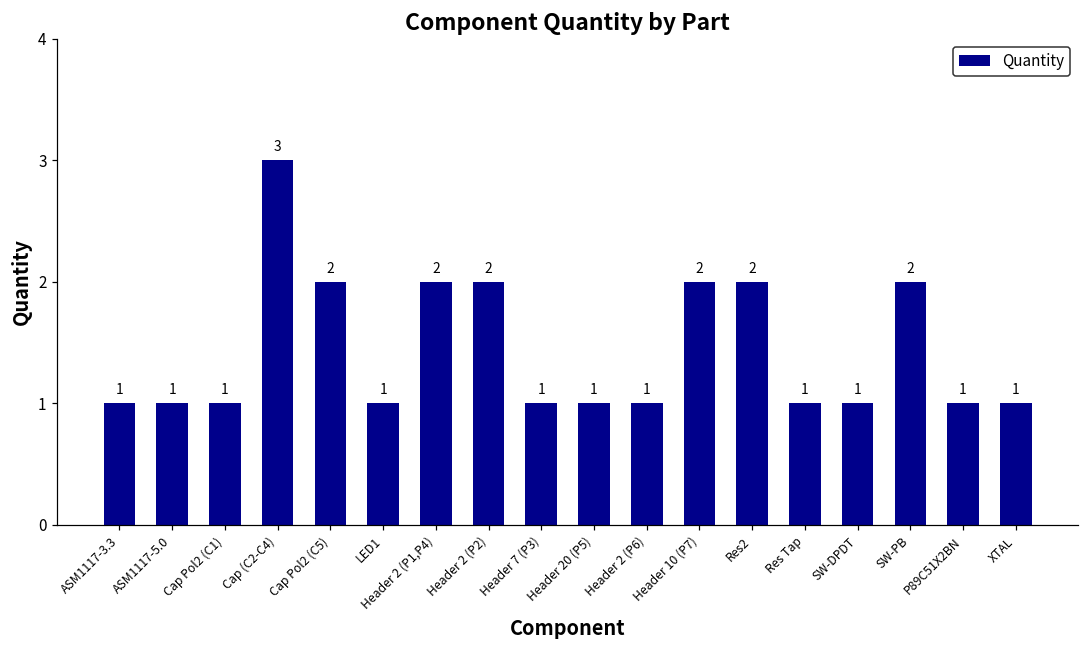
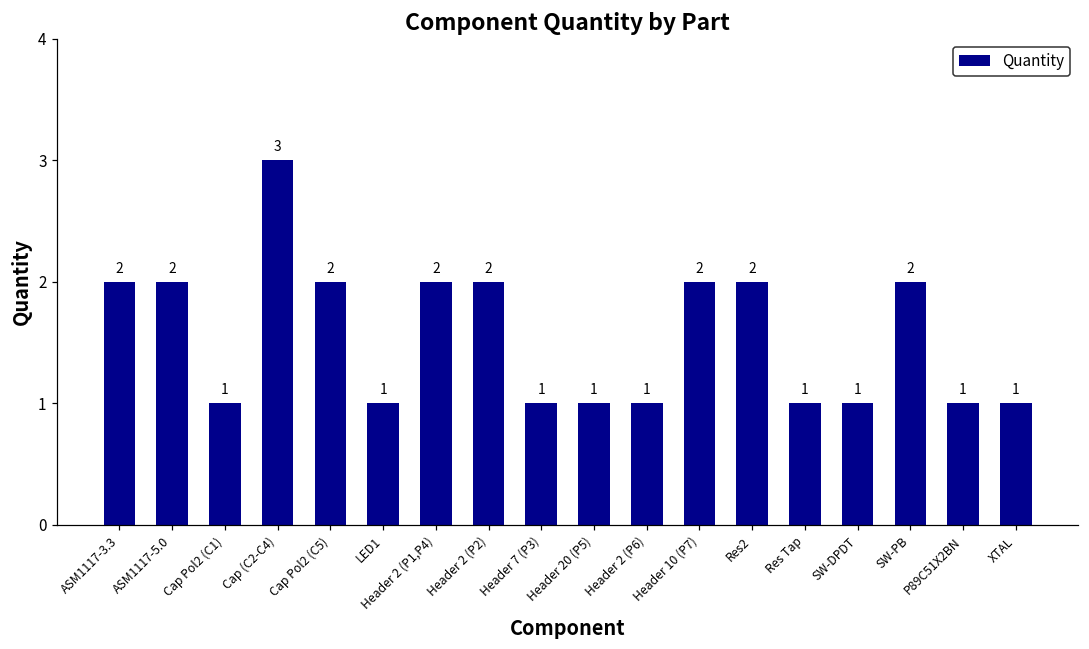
  {
-   "ASM1117-3.3": 1,
-   "ASM1117-5.0": 1,
+   "ASM1117-3.3": 2,
+   "ASM1117-5.0": 2,
    "Cap Pol2 (C1)": 1,
    "Cap (C2-C4)": 3,
    "Cap Pol2 (C5)": 2,
    "LED1": 1,
    "Header 2 (P1,P4)": 2,
    "Header 2 (P2)": 2,
    "Header 7 (P3)": 1,
    "Header 20 (P5)": 1,
    "Header 2 (P6)": 1,
    "Header 10 (P7)": 2,
    "Res2": 2,
    "Res Tap": 1,
    "SW-DPDT": 1,
    "SW-PB": 2,
    "P89C51X2BN": 1,
    "XTAL": 1
  }
